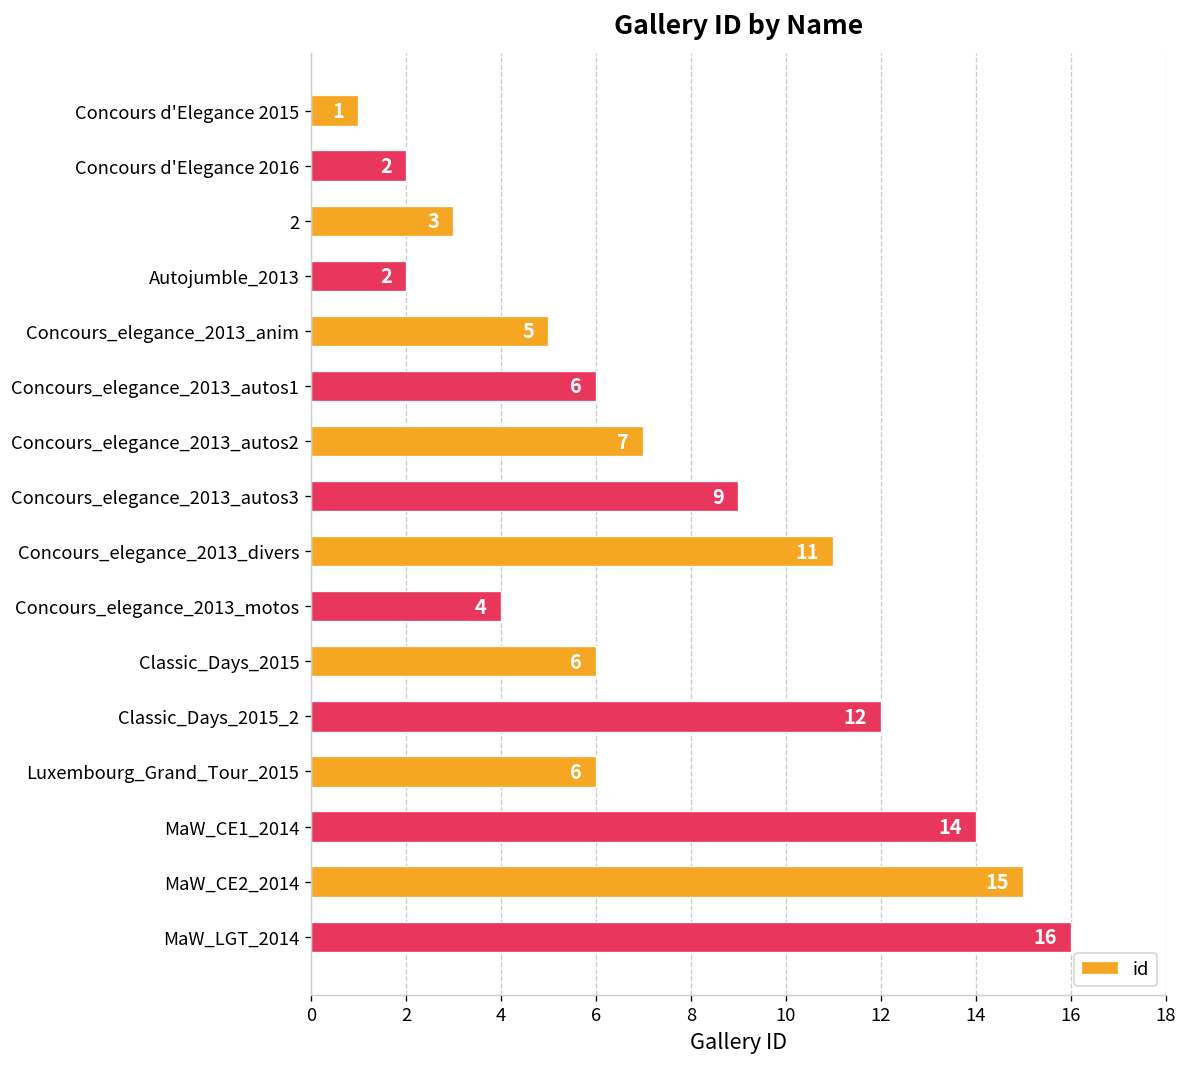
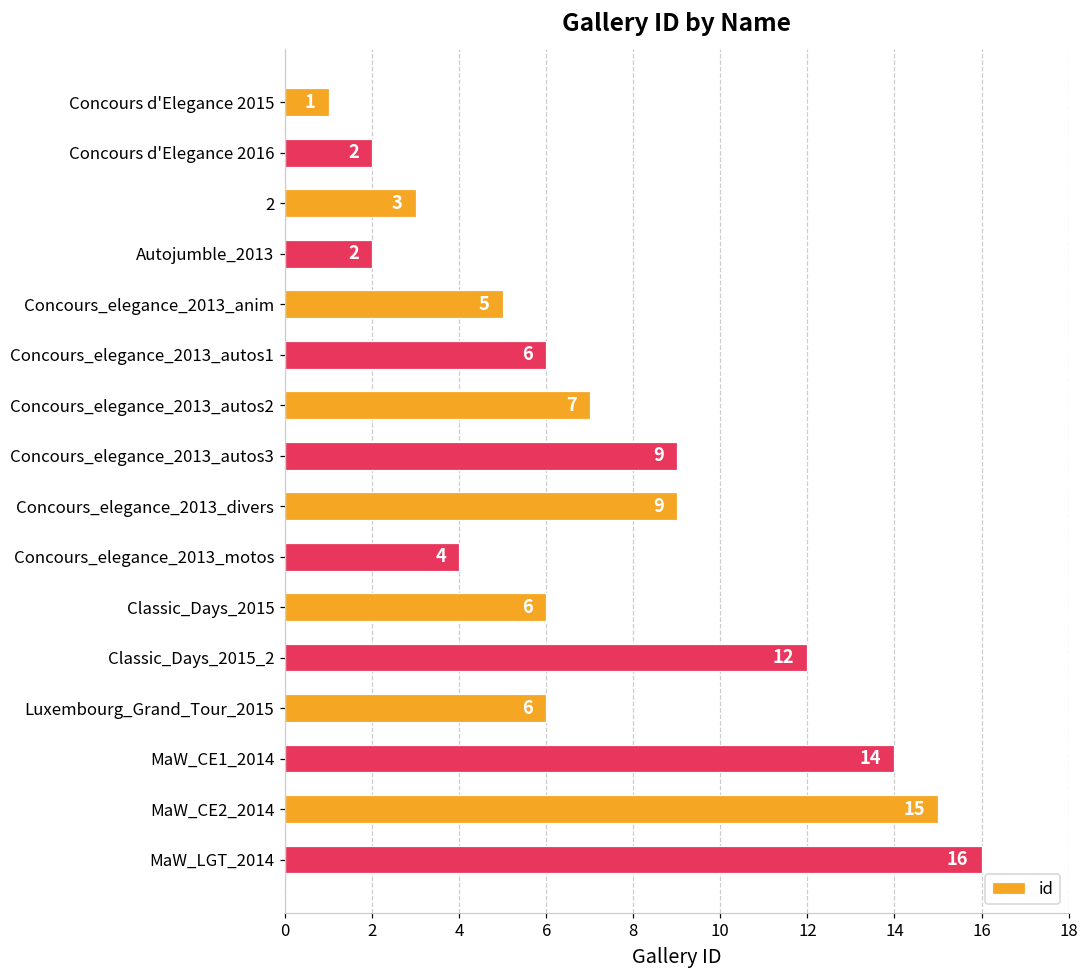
  {
    "Concours d'Elegance 2015": 1,
    "Concours d'Elegance 2016": 2,
    "2": 3,
    "Autojumble_2013": 2,
    "Concours_elegance_2013_anim": 5,
    "Concours_elegance_2013_autos1": 6,
    "Concours_elegance_2013_autos2": 7,
    "Concours_elegance_2013_autos3": 9,
-   "Concours_elegance_2013_divers": 11,
+   "Concours_elegance_2013_divers": 9,
    "Concours_elegance_2013_motos": 4,
    "Classic_Days_2015": 6,
    "Classic_Days_2015_2": 12,
    "Luxembourg_Grand_Tour_2015": 6,
    "MaW_CE1_2014": 14,
    "MaW_CE2_2014": 15,
    "MaW_LGT_2014": 16
  }
